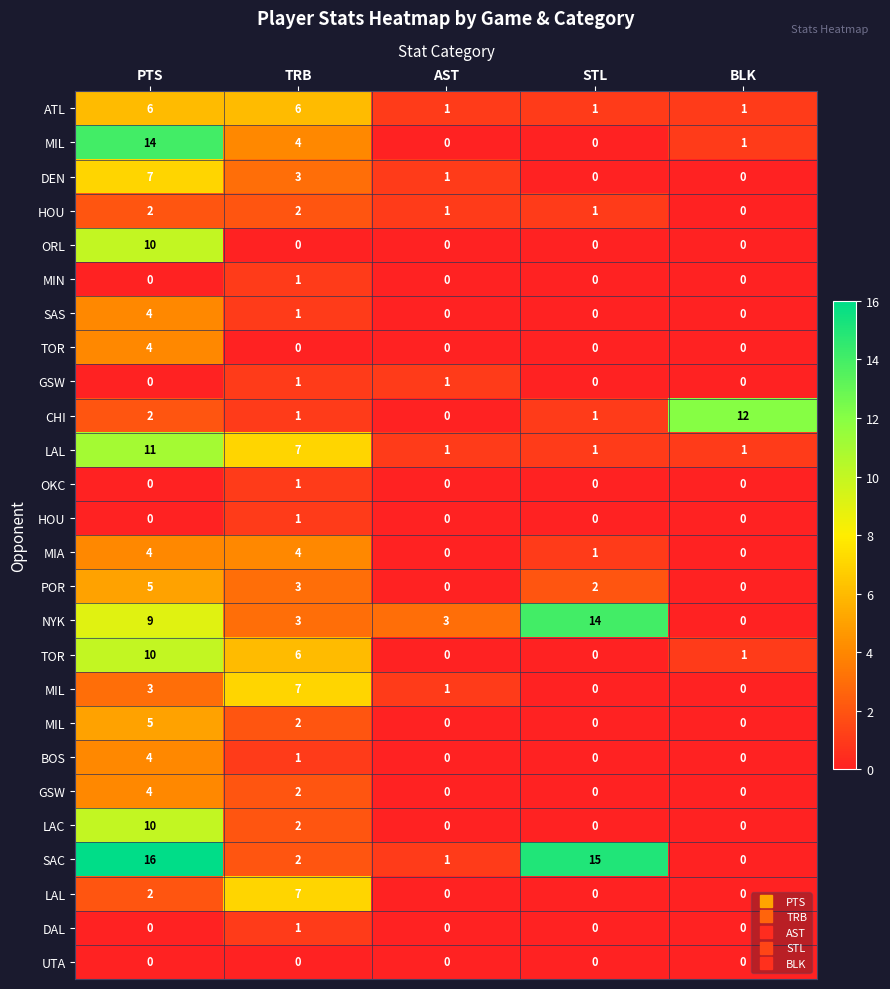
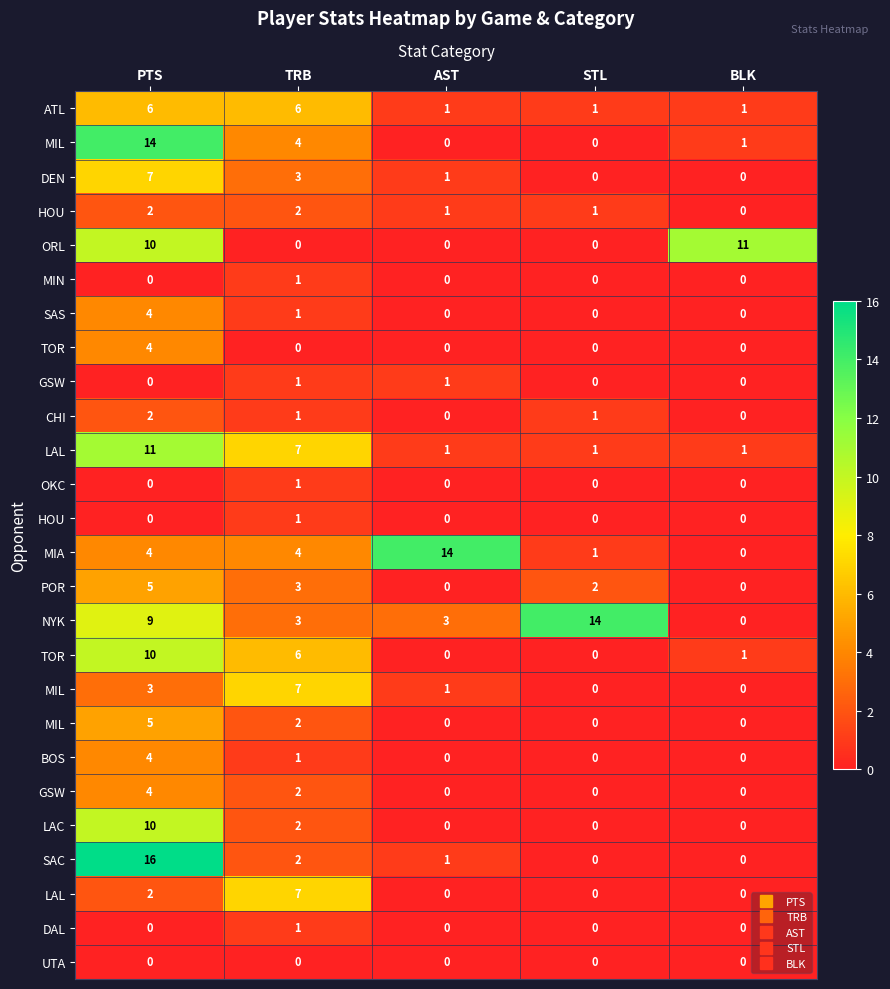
  {
    "ATL": {
      "PTS": 6,
      "TRB": 6,
      "AST": 1,
      "STL": 1,
      "BLK": 1
    },
    "DEN": {
      "PTS": 7,
      "TRB": 3,
      "AST": 1,
      "STL": 0,
      "BLK": 0
    },
    "ORL": {
      "PTS": 10,
      "TRB": 0,
      "AST": 0,
      "STL": 0,
-     "BLK": 0
+     "BLK": 11
    },
    "MIN": {
      "PTS": 0,
      "TRB": 1,
      "AST": 0,
      "STL": 0,
      "BLK": 0
    },
    "SAS": {
      "PTS": 4,
      "TRB": 1,
      "AST": 0,
      "STL": 0,
      "BLK": 0
    },
    "CHI": {
      "PTS": 2,
      "TRB": 1,
      "AST": 0,
      "STL": 1,
-     "BLK": 12
+     "BLK": 0
    },
    "OKC": {
      "PTS": 0,
      "TRB": 1,
      "AST": 0,
      "STL": 0,
      "BLK": 0
    },
    "MIA": {
      "PTS": 4,
      "TRB": 4,
-     "AST": 0,
+     "AST": 14,
      "STL": 1,
      "BLK": 0
    },
    "POR": {
      "PTS": 5,
      "TRB": 3,
      "AST": 0,
      "STL": 2,
      "BLK": 0
    },
    "NYK": {
      "PTS": 9,
      "TRB": 3,
      "AST": 3,
      "STL": 14,
      "BLK": 0
    },
    "BOS": {
      "PTS": 4,
      "TRB": 1,
      "AST": 0,
      "STL": 0,
      "BLK": 0
    },
    "LAC": {
      "PTS": 10,
      "TRB": 2,
      "AST": 0,
      "STL": 0,
      "BLK": 0
    },
    "SAC": {
      "PTS": 16,
      "TRB": 2,
      "AST": 1,
-     "STL": 15,
+     "STL": 0,
      "BLK": 0
    },
    "DAL": {
      "PTS": 0,
      "TRB": 1,
      "AST": 0,
      "STL": 0,
      "BLK": 0
    },
    "UTA": {
      "PTS": 0,
      "TRB": 0,
      "AST": 0,
      "STL": 0,
      "BLK": 0
    }
  }
